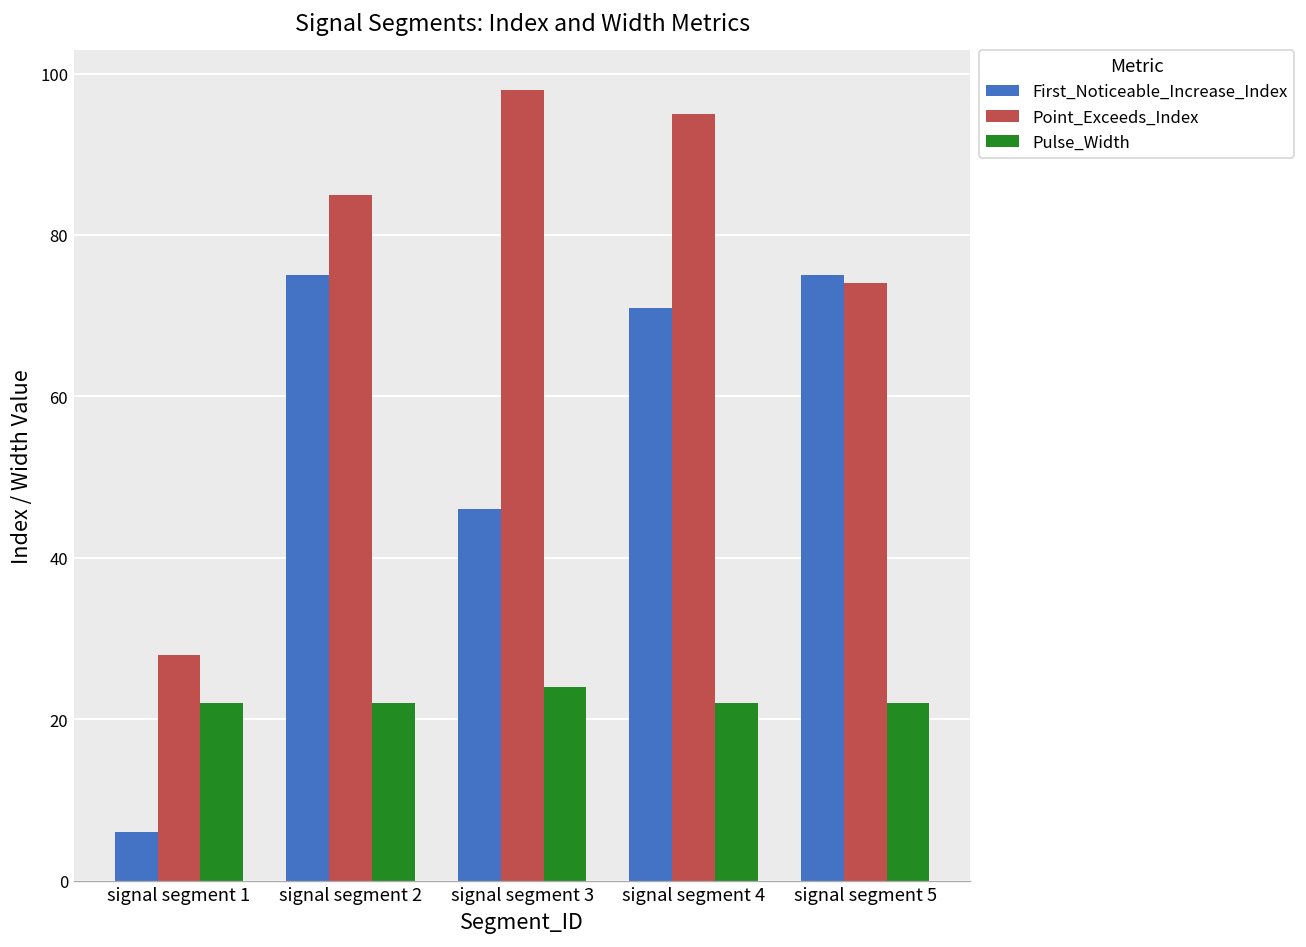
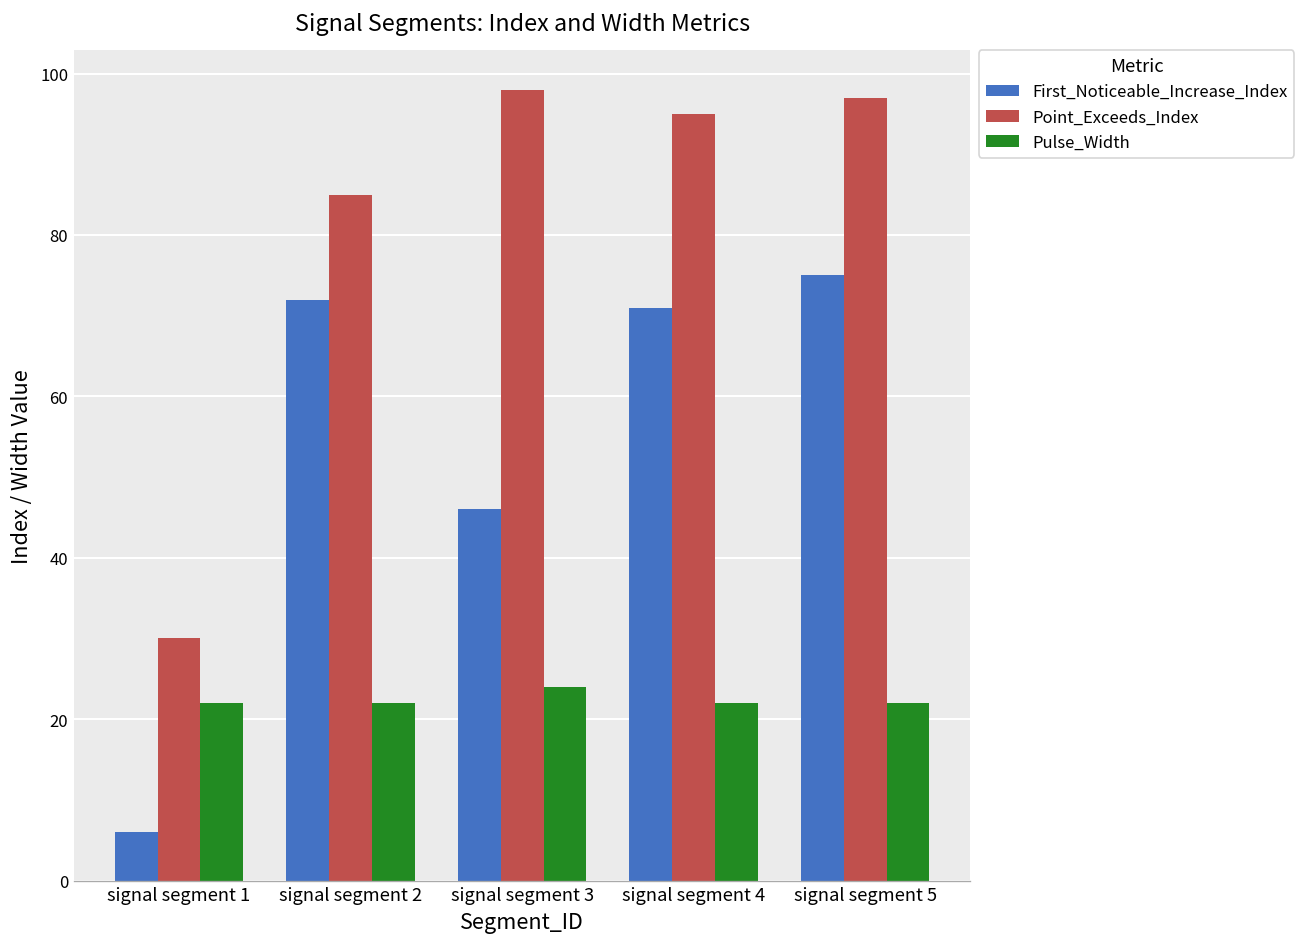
  {
    "First_Noticeable_Increase_Index": {
      "signal segment 1": 6,
-     "signal segment 2": 75,
+     "signal segment 2": 72,
      "signal segment 3": 46,
      "signal segment 4": 71,
      "signal segment 5": 75
    },
    "Point_Exceeds_Index": {
-     "signal segment 1": 28,
+     "signal segment 1": 30,
      "signal segment 2": 85,
      "signal segment 3": 98,
      "signal segment 4": 95,
-     "signal segment 5": 74
+     "signal segment 5": 97
    },
    "Pulse_Width": {
      "signal segment 1": 22,
      "signal segment 2": 22,
      "signal segment 3": 24,
      "signal segment 4": 22,
      "signal segment 5": 22
    }
  }
